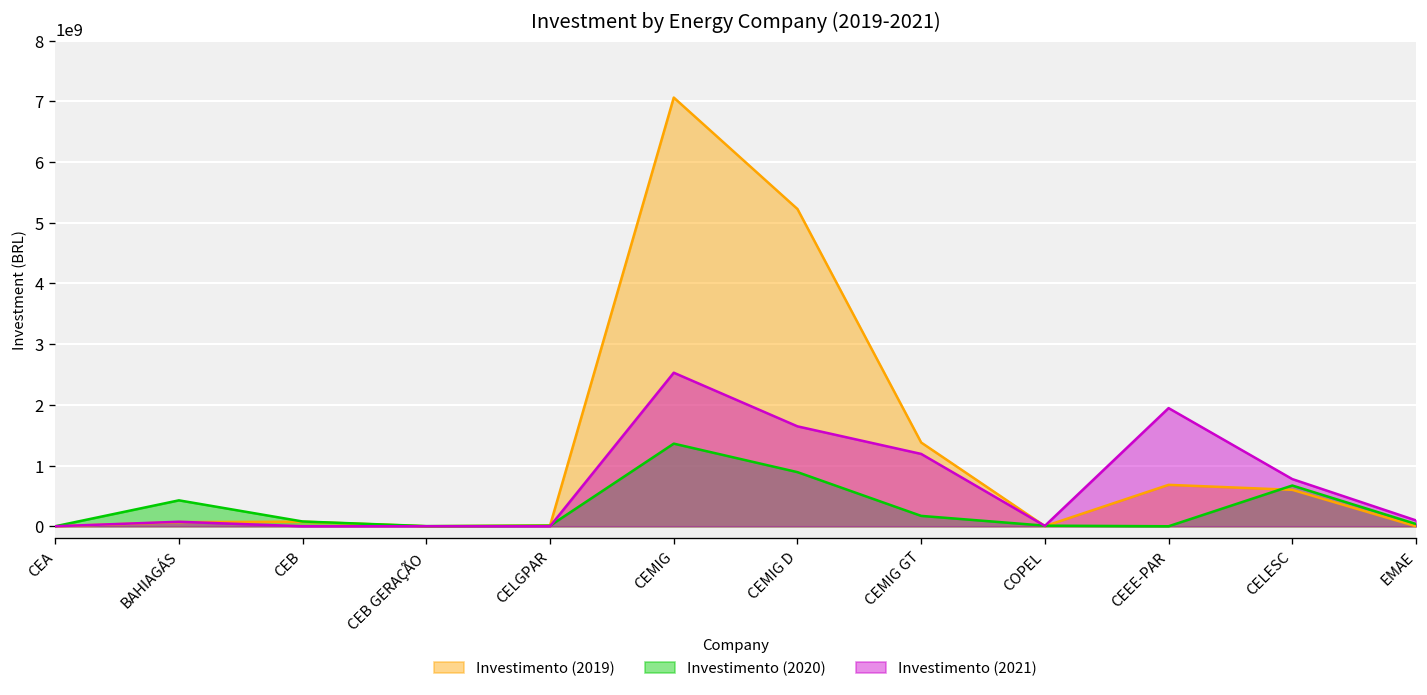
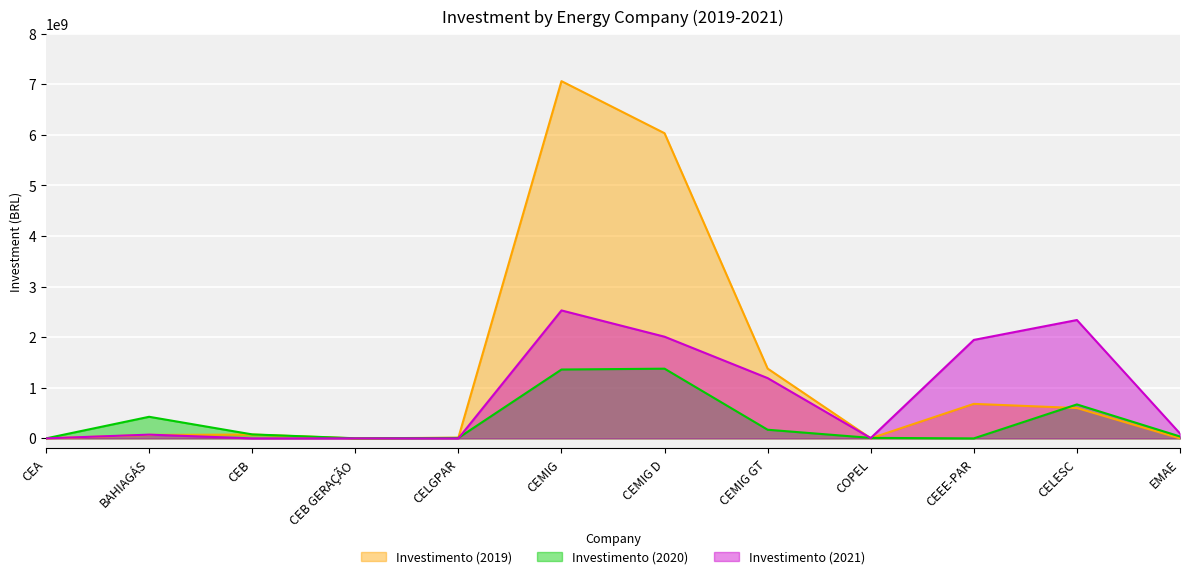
  {
    "Investimento (2019)": {
      "CEMIG": 7100000000,
-     "CEMIG D": 5200000000,
+     "CEMIG D": 6000000000,
      "CEMIG GT": 1400000000,
      "CEEE-PAR": 700000000,
      "CELESC": 600000000
    },
    "Investimento (2020)": {
      "BAHIAGÁS": 400000000,
      "CEMIG": 1400000000,
-     "CEMIG D": 900000000,
+     "CEMIG D": 1400000000,
      "CEMIG GT": 200000000,
      "CEEE-PAR": 0,
      "CELESC": 700000000
    },
    "Investimento (2021)": {
      "CEB": 0,
      "CEMIG": 2500000000,
-     "CEMIG D": 1600000000,
+     "CEMIG D": 2000000000,
      "CEMIG GT": 1200000000,
      "CEEE-PAR": 1900000000,
-     "CELESC": 800000000,
+     "CELESC": 2300000000,
      "EMAE": 100000000
    }
  }
